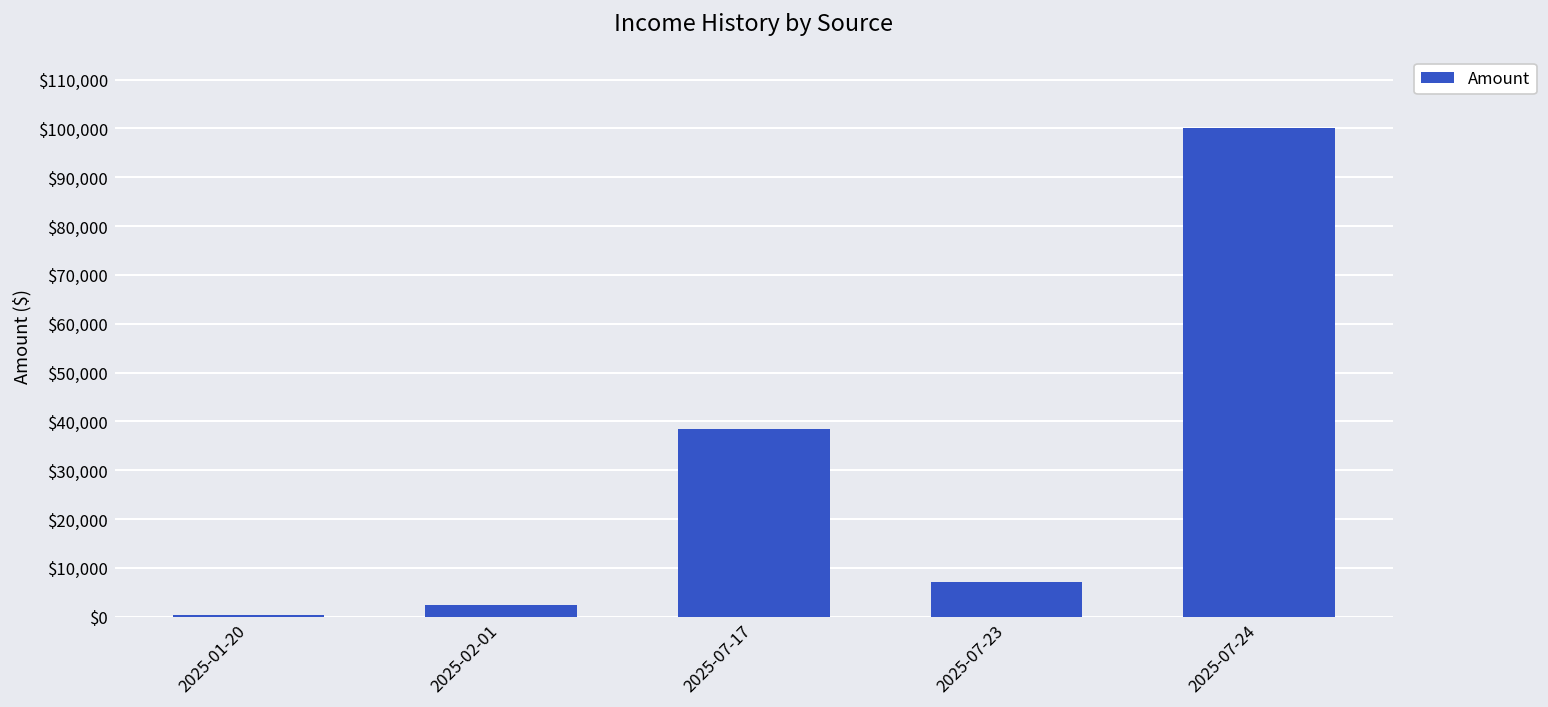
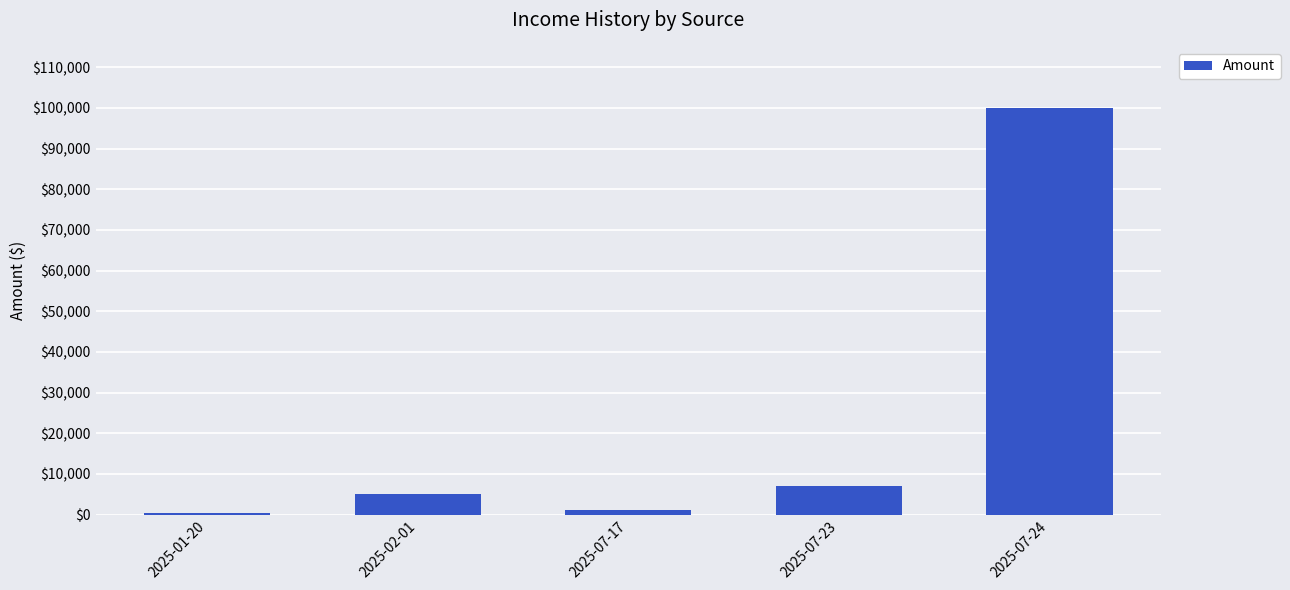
  {
-   "2025-02-01": "$2,000",
-   "2025-07-17": "$38,000",
+   "2025-02-01": "$5,000",
+   "2025-07-17": "$1,000",
    "2025-07-23": "$7,000",
    "2025-07-24": "$100,000"
  }
